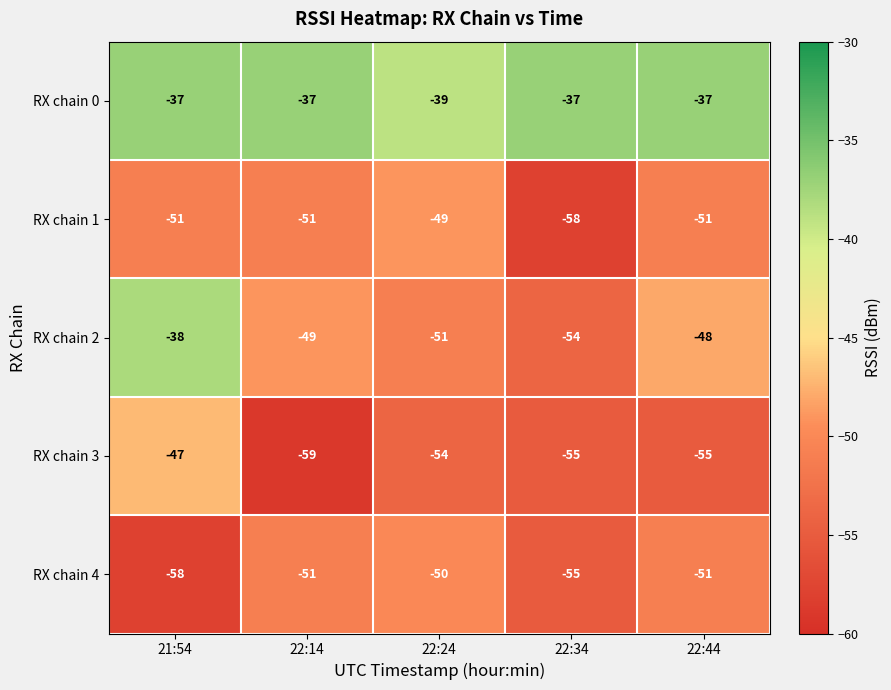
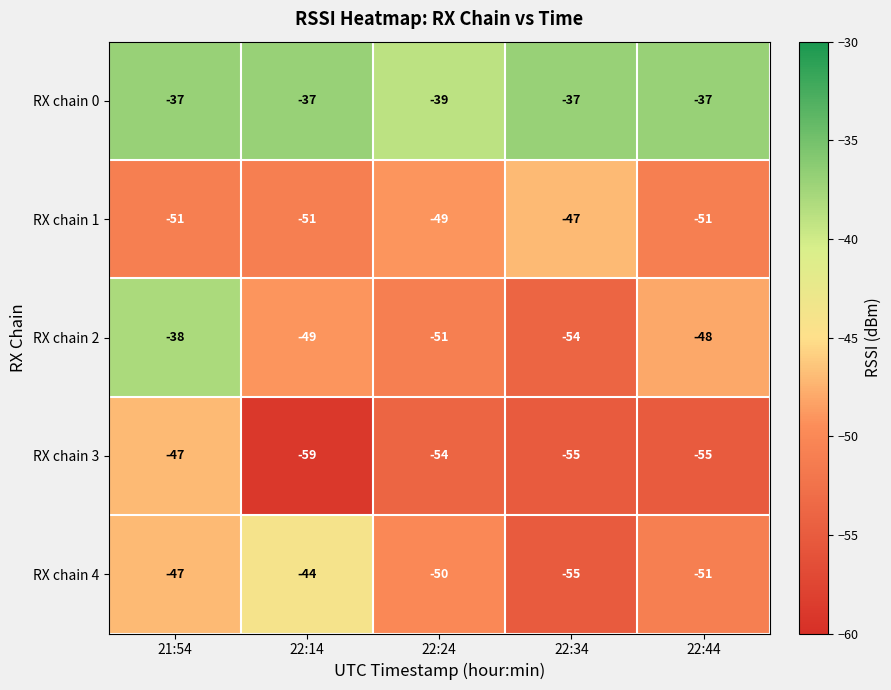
  {
    "RX chain 0": {
      "21:54": -37,
      "22:14": -37,
      "22:24": -39,
      "22:34": -37,
      "22:44": -37
    },
    "RX chain 1": {
      "21:54": -51,
      "22:14": -51,
      "22:24": -49,
-     "22:34": -58,
+     "22:34": -47,
      "22:44": -51
    },
    "RX chain 2": {
      "21:54": -38,
      "22:14": -49,
      "22:24": -51,
      "22:34": -54,
      "22:44": -48
    },
    "RX chain 3": {
      "21:54": -47,
      "22:14": -59,
      "22:24": -54,
      "22:34": -55,
      "22:44": -55
    },
    "RX chain 4": {
-     "21:54": -58,
-     "22:14": -51,
+     "21:54": -47,
+     "22:14": -44,
      "22:24": -50,
      "22:34": -55,
      "22:44": -51
    }
  }
